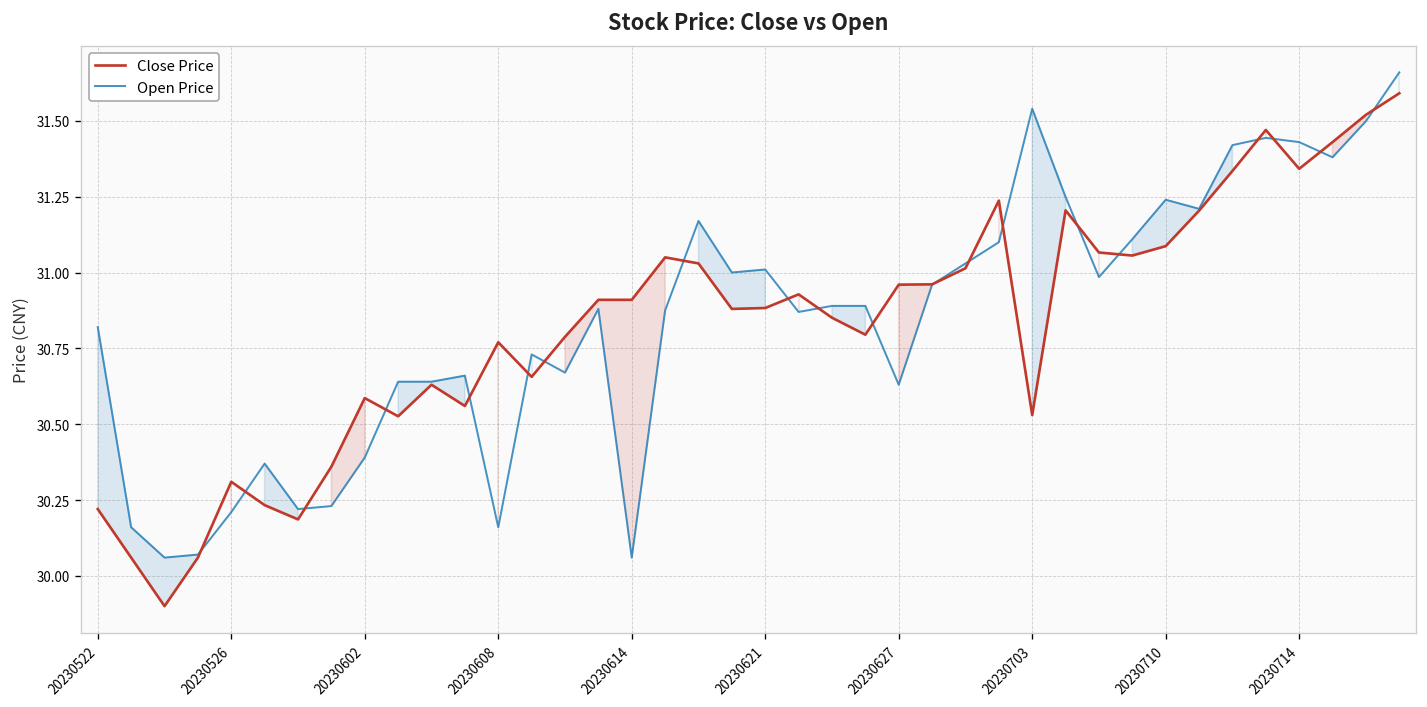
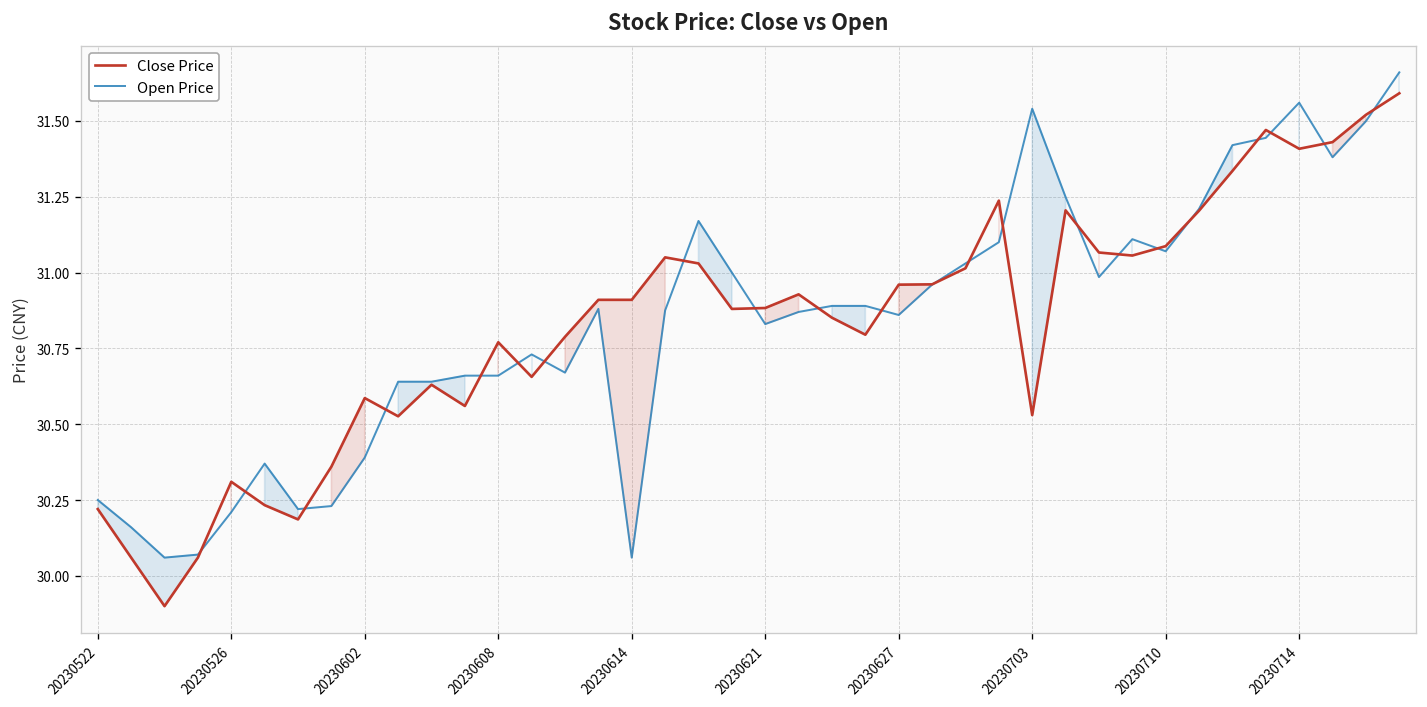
  {
    "Close Price": {
      "20230522": 30.22,
      "20230526": 30.31,
      "20230602": 30.59,
      "20230608": 30.77,
      "20230614": 30.91,
      "20230621": 30.88,
      "20230627": 30.96,
      "20230703": 30.53,
      "20230710": 31.09,
-     "20230714": 31.34
+     "20230714": 31.41
    },
    "Open Price": {
-     "20230522": 30.82,
+     "20230522": 30.25,
      "20230526": 30.21,
      "20230602": 30.39,
-     "20230608": 30.16,
+     "20230608": 30.66,
      "20230614": 30.06,
-     "20230621": 31.01,
-     "20230627": 30.63,
+     "20230621": 30.83,
+     "20230627": 30.86,
      "20230703": 31.54,
-     "20230710": 31.24,
-     "20230714": 31.43
+     "20230710": 31.07,
+     "20230714": 31.56
    }
  }
